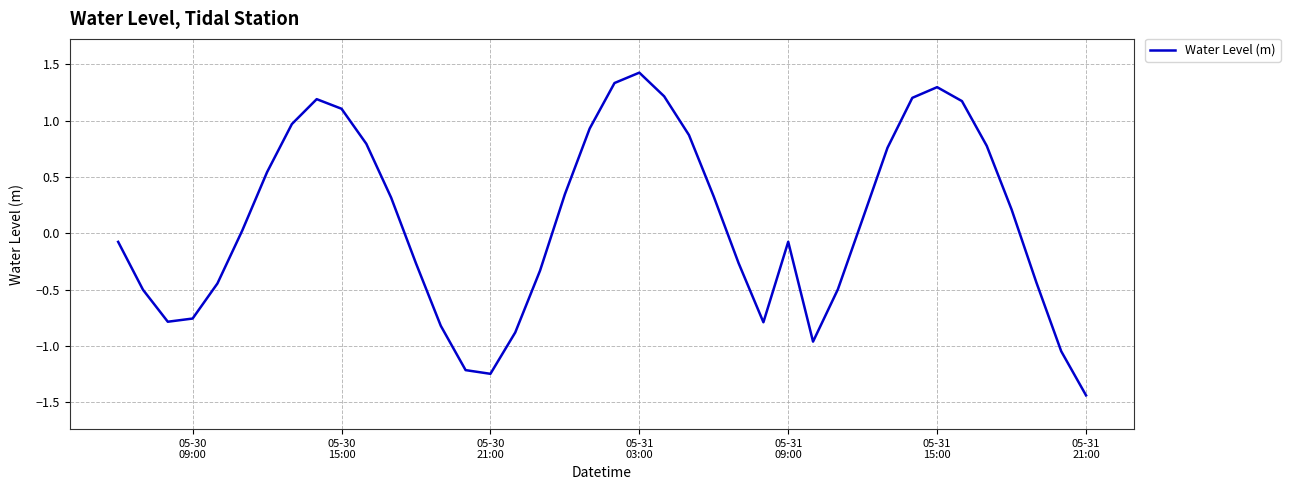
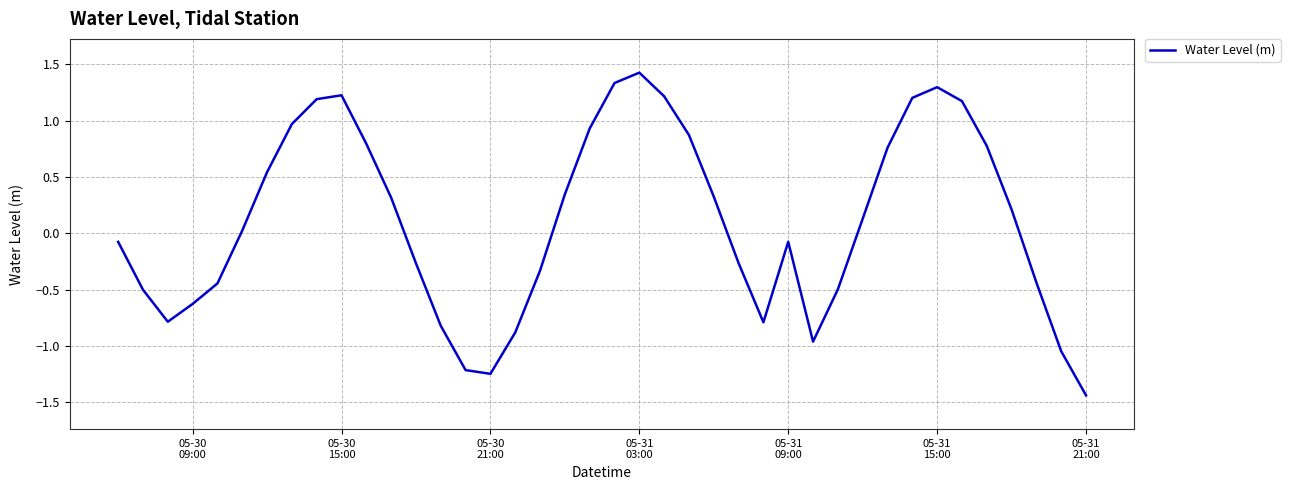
  {
-   "05-30 09:00": -0.76,
-   "05-30 15:00": 1.11,
+   "05-30 09:00": -0.63,
+   "05-30 15:00": 1.23,
    "05-30 21:00": -1.25,
    "05-31 03:00": 1.43,
    "05-31 09:00": -0.08,
    "05-31 15:00": 1.30,
    "05-31 21:00": -1.44
  }
